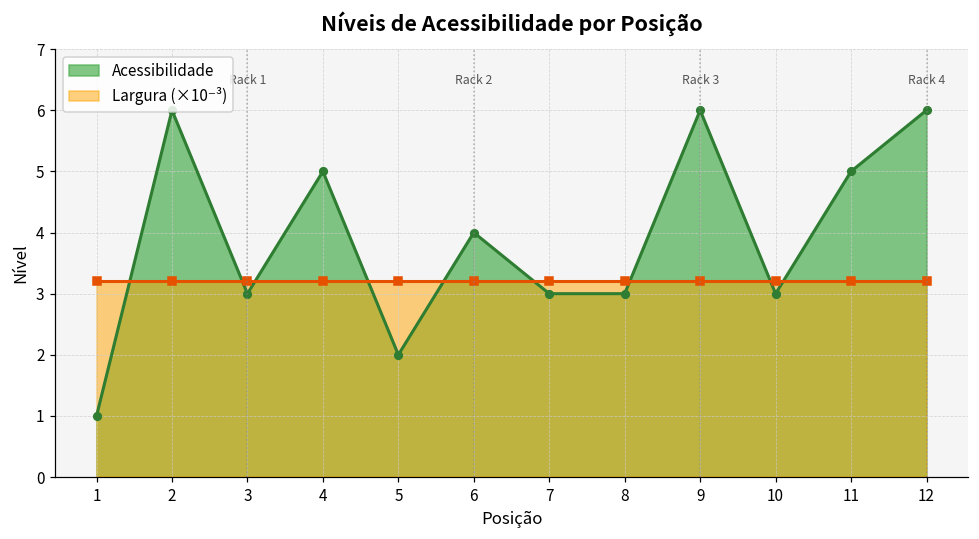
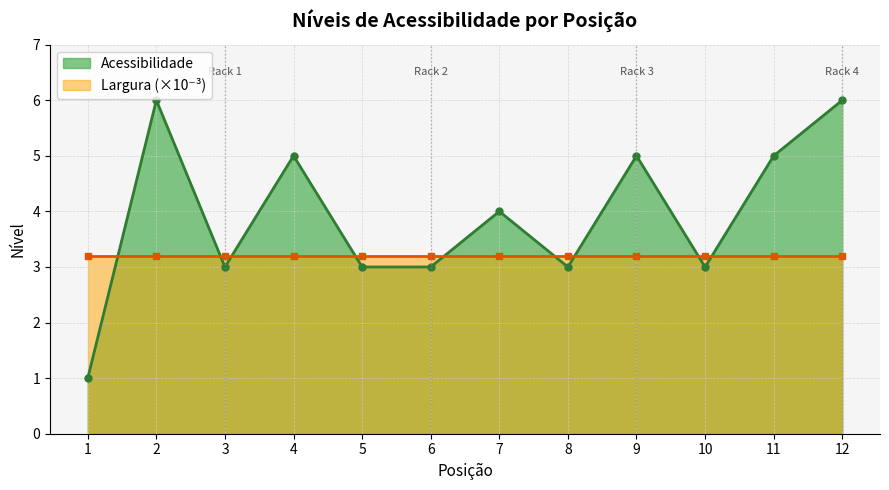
  {
    "Acessibilidade": {
      "1": 1,
      "2": 6,
      "3": 3,
      "4": 5,
-     "5": 2,
-     "6": 4,
-     "7": 3,
+     "5": 3,
+     "6": 3,
+     "7": 4,
      "8": 3,
-     "9": 6,
+     "9": 5,
      "10": 3,
      "11": 5
    },
    "Largura (×10⁻³)": {
      "1": 3.2,
      "2": 3.2,
      "3": 3.2,
      "4": 3.2,
      "5": 3.2,
      "6": 3.2,
      "7": 3.2,
      "8": 3.2,
      "9": 3.2,
      "10": 3.2,
      "11": 3.2,
      "12": 3.2
    }
  }
